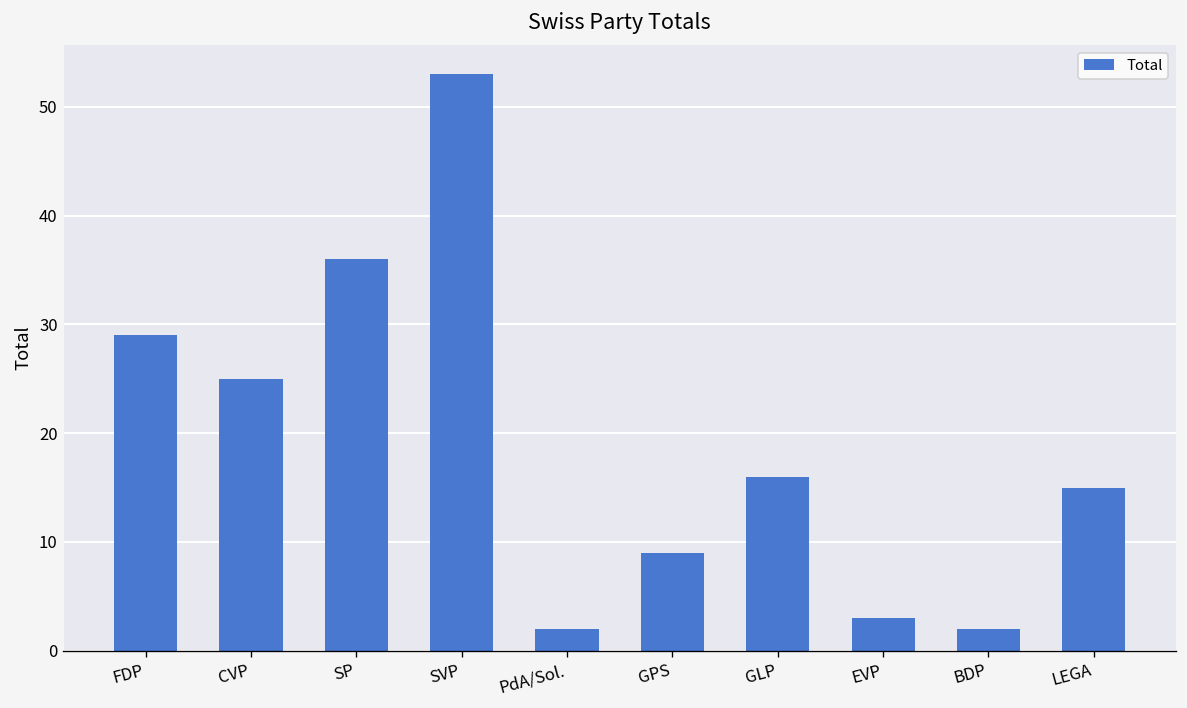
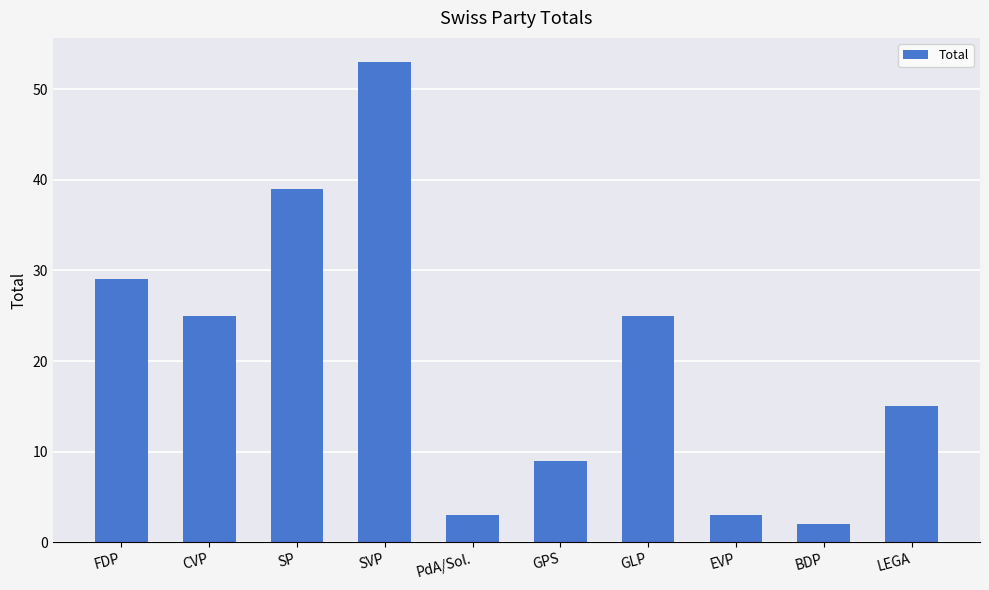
  {
    "FDP": 29,
    "CVP": 25,
-   "SP": 36,
+   "SP": 39,
    "SVP": 53,
-   "PdA/Sol.": 2,
+   "PdA/Sol.": 3,
    "GPS": 9,
-   "GLP": 16,
+   "GLP": 25,
    "EVP": 3,
    "BDP": 2,
    "LEGA": 15
  }
